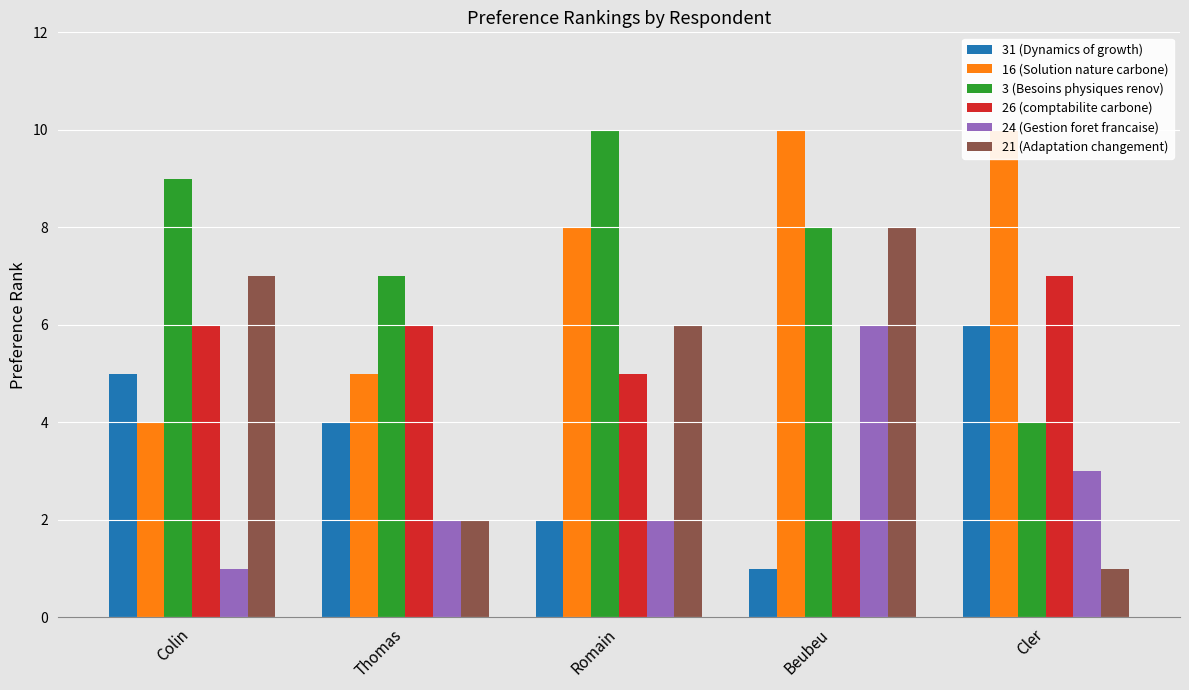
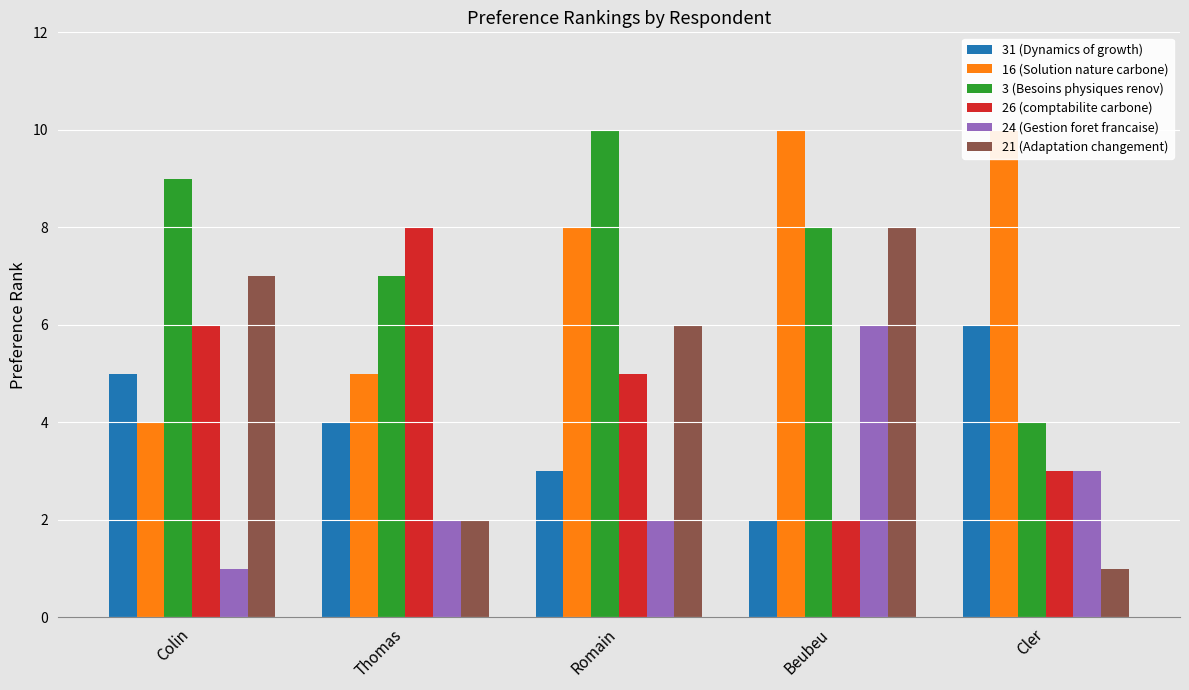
  {
    "31 (Dynamics of growth)": {
      "Colin": 5,
      "Thomas": 4,
-     "Romain": 2,
-     "Beubeu": 1,
+     "Romain": 3,
+     "Beubeu": 2,
      "Cler": 6
    },
    "16 (Solution nature carbone)": {
      "Colin": 4,
      "Thomas": 5,
      "Romain": 8,
      "Beubeu": 10
    },
    "3 (Besoins physiques renov)": {
      "Colin": 9,
      "Thomas": 7,
      "Romain": 10,
      "Beubeu": 8,
      "Cler": 4
    },
    "26 (comptabilite carbone)": {
      "Colin": 6,
-     "Thomas": 6,
+     "Thomas": 8,
      "Romain": 5,
      "Beubeu": 2,
-     "Cler": 7
+     "Cler": 3
    },
    "24 (Gestion foret francaise)": {
      "Colin": 1,
      "Thomas": 2,
      "Romain": 2,
      "Beubeu": 6,
      "Cler": 3
    },
    "21 (Adaptation changement)": {
      "Colin": 7,
      "Thomas": 2,
      "Romain": 6,
      "Beubeu": 8,
      "Cler": 1
    }
  }
